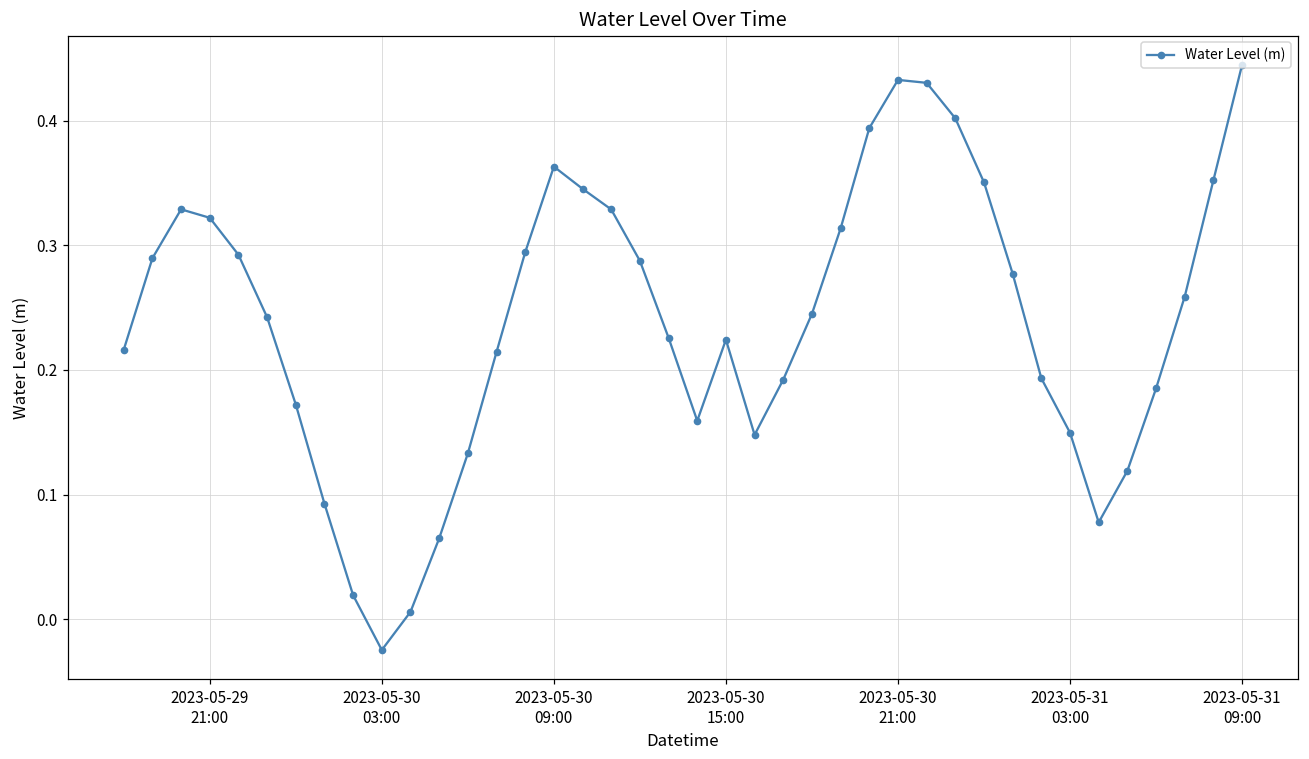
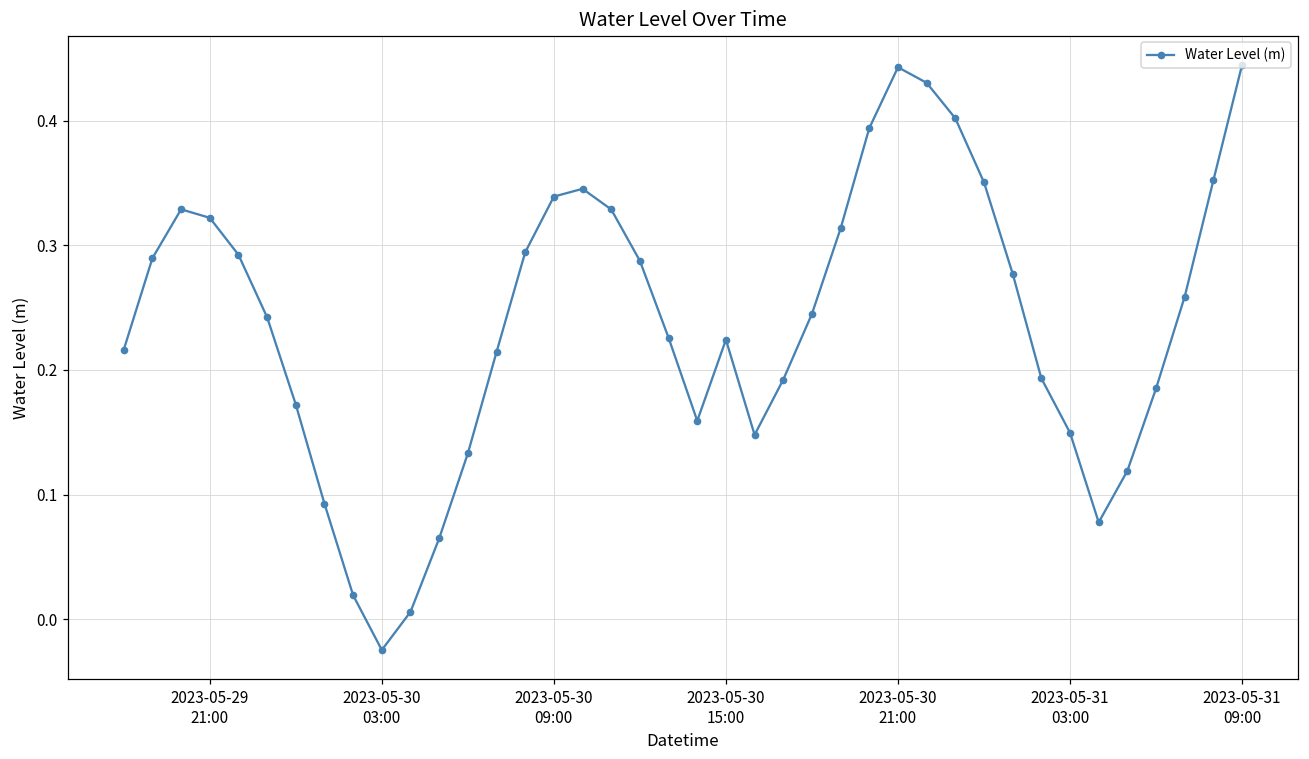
  {
    "2023-05-29 21:00": 0.322,
    "2023-05-30 03:00": -0.025,
-   "2023-05-30 09:00": 0.363,
+   "2023-05-30 09:00": 0.339,
    "2023-05-30 15:00": 0.224,
-   "2023-05-30 21:00": 0.433,
+   "2023-05-30 21:00": 0.443,
    "2023-05-31 03:00": 0.150
  }
